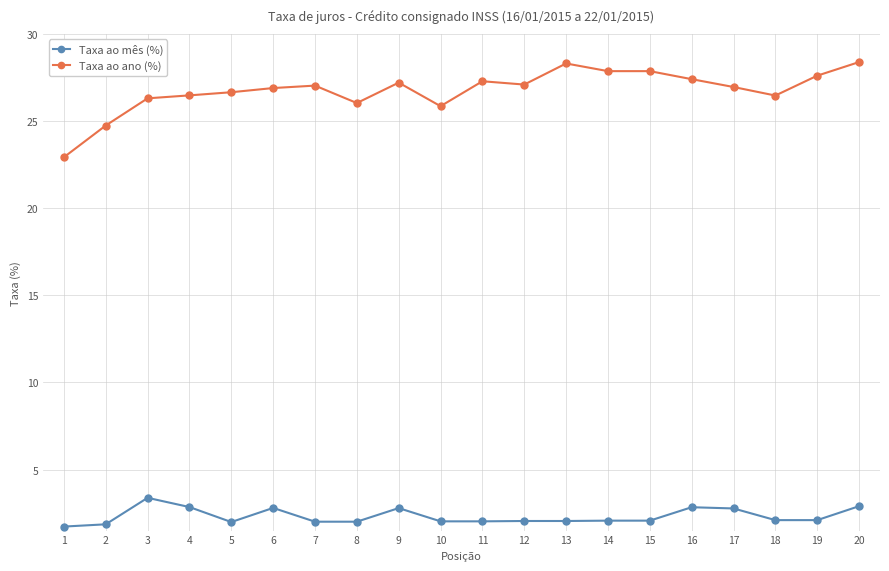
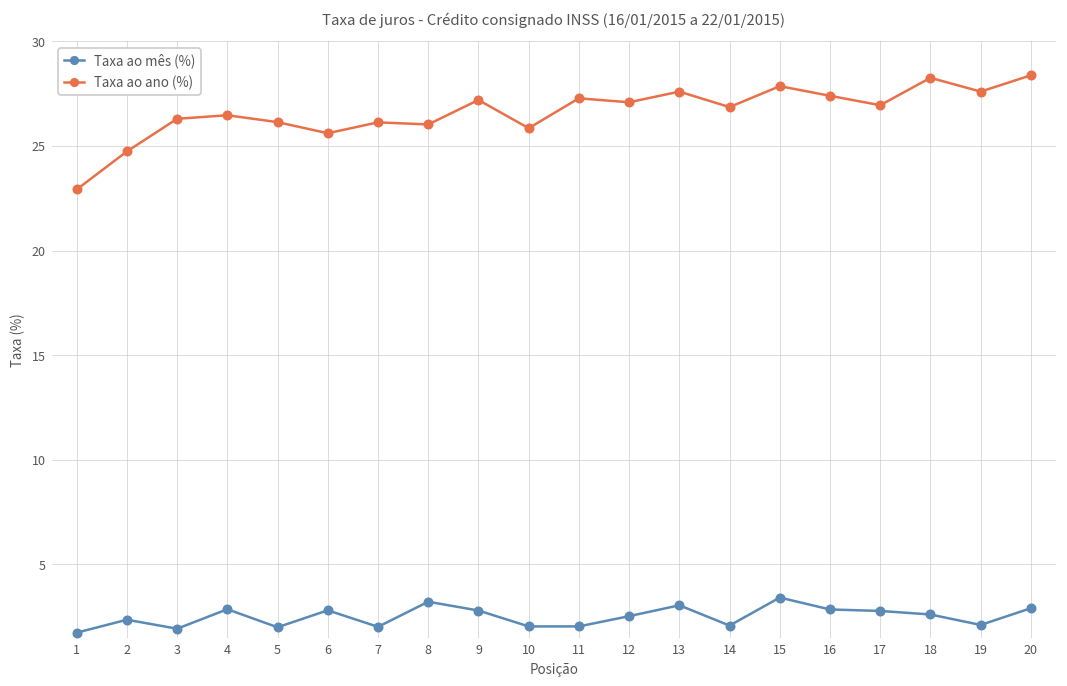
  {
    "Taxa ao mês (%)": {
      "1": 1.7,
-     "2": 1.9,
-     "3": 3.4,
+     "2": 2.4,
+     "3": 1.9,
      "4": 2.9,
      "5": 2.0,
      "6": 2.8,
      "7": 2.0,
-     "8": 2.0,
+     "8": 3.2,
      "9": 2.8,
      "10": 2.0,
      "11": 2.0,
-     "12": 2.1,
-     "13": 2.1,
+     "12": 2.5,
+     "13": 3.0,
      "14": 2.1,
-     "15": 2.1,
+     "15": 3.4,
      "16": 2.8,
      "17": 2.8,
-     "18": 2.1,
+     "18": 2.6,
      "19": 2.1,
      "20": 2.9
    },
    "Taxa ao ano (%)": {
      "1": 22.9,
      "2": 24.7,
      "3": 26.3,
      "4": 26.5,
-     "5": 26.7,
-     "6": 26.9,
-     "7": 27.0,
+     "5": 26.1,
+     "6": 25.6,
+     "7": 26.1,
      "8": 26.0,
      "9": 27.2,
      "10": 25.9,
      "11": 27.3,
      "12": 27.1,
-     "13": 28.3,
-     "14": 27.9,
+     "13": 27.6,
+     "14": 26.9,
      "15": 27.9,
      "16": 27.4,
      "17": 27.0,
-     "18": 26.5,
+     "18": 28.3,
      "19": 27.6,
      "20": 28.4
    }
  }
